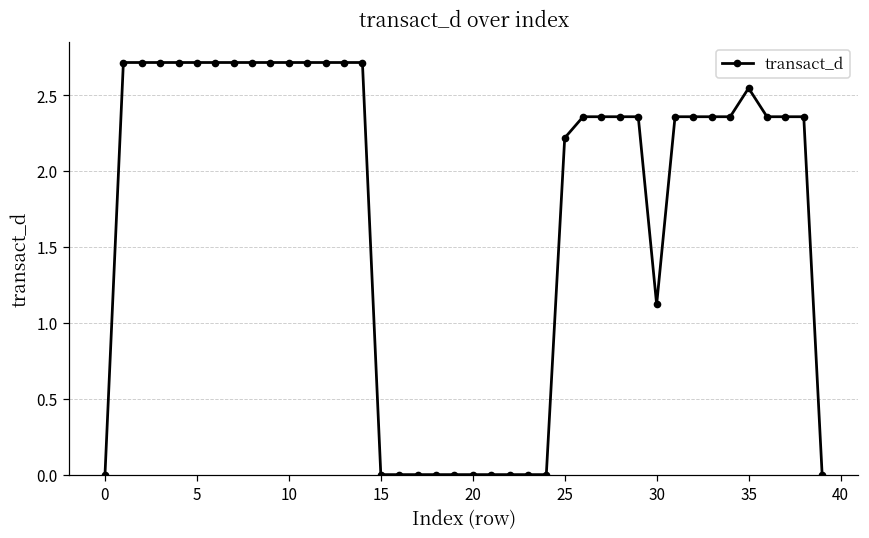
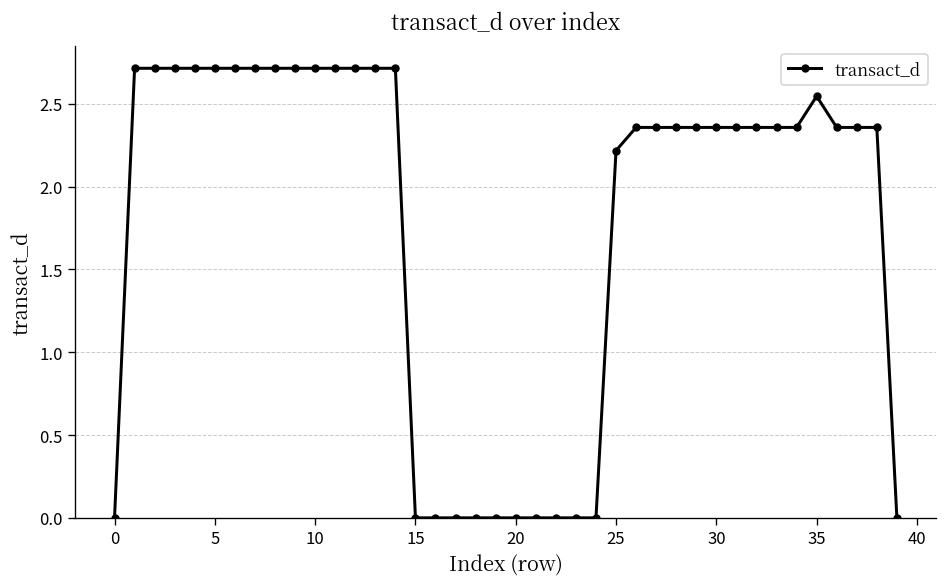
  {
    "0": 0.00,
    "5": 2.71,
    "10": 2.71,
    "15": 0.00,
    "20": 0.00,
    "25": 2.22,
-   "30": 1.12,
+   "30": 2.36,
    "35": 2.55
  }
